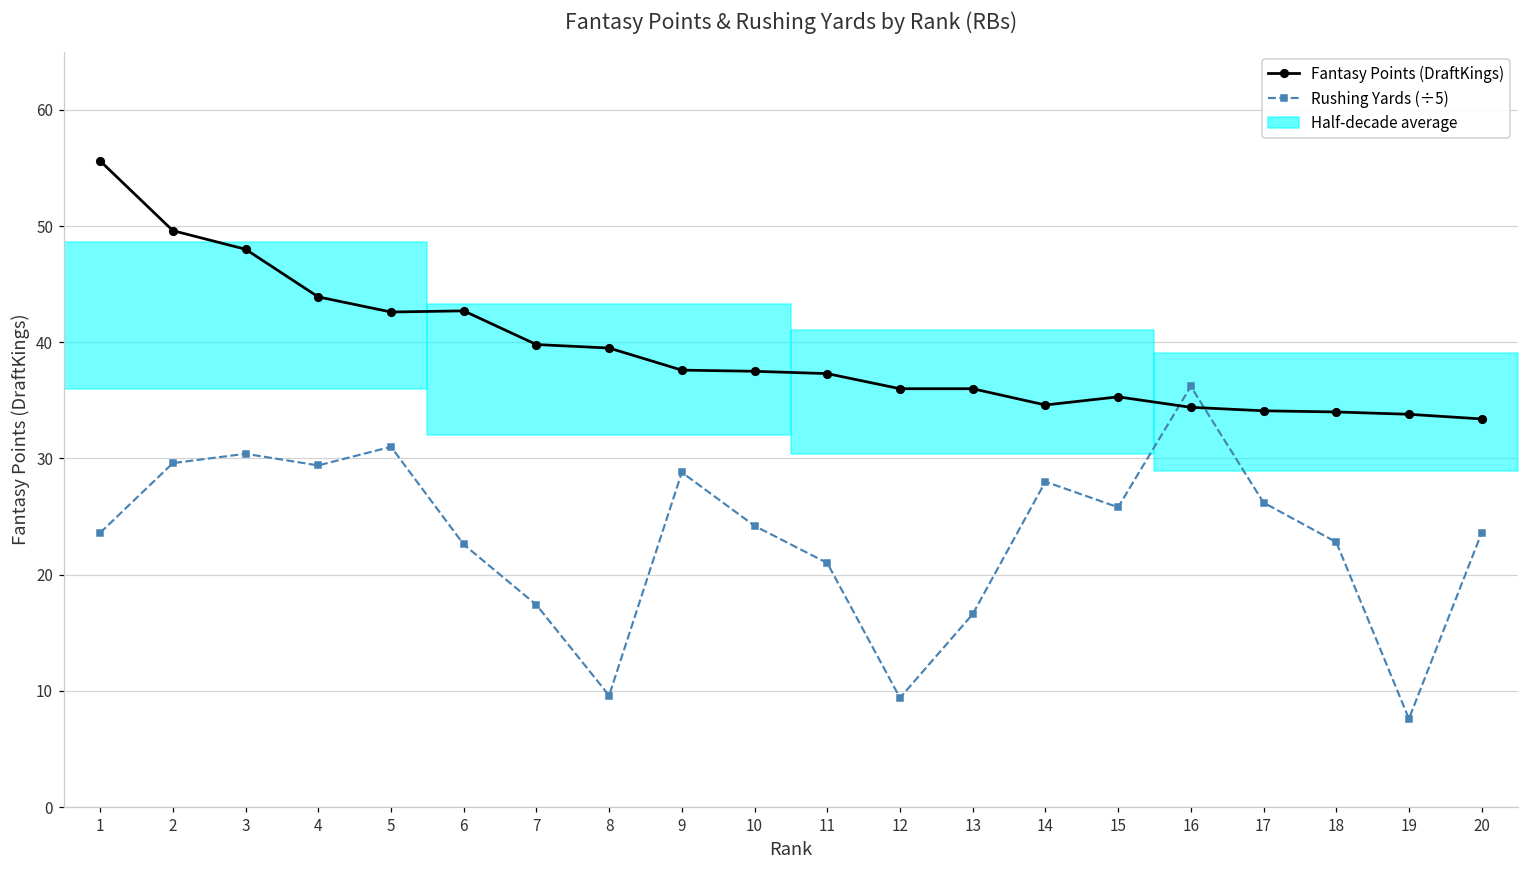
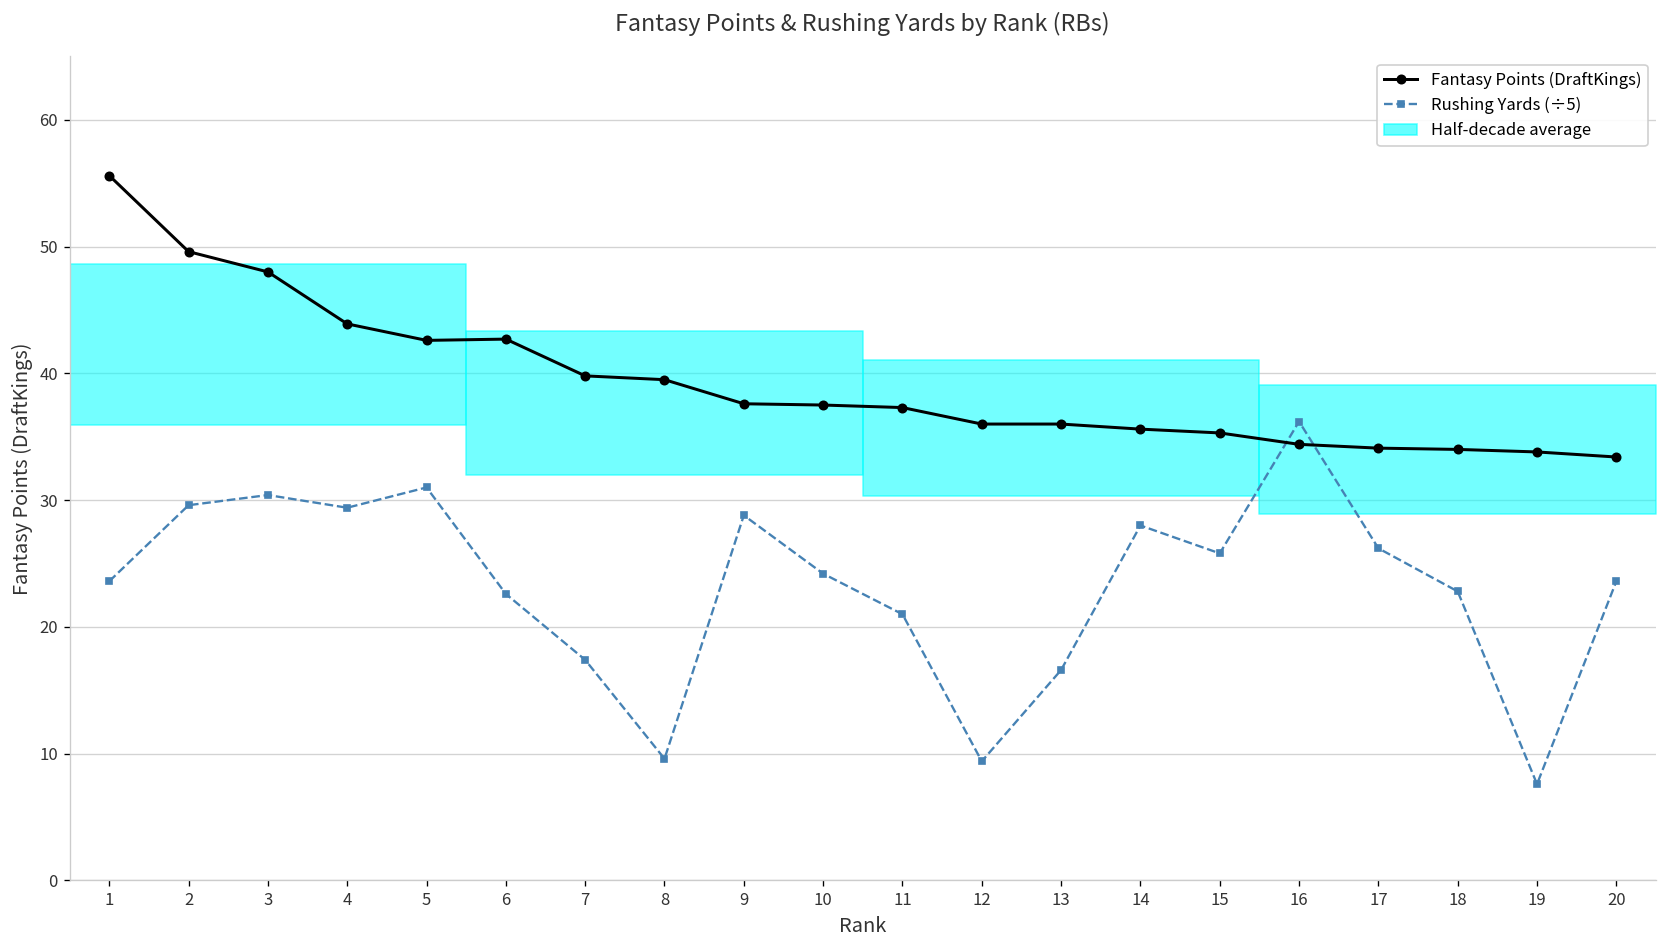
  {
    "Fantasy Points (DraftKings)": {
      "1": 55.6,
      "2": 49.6,
      "3": 48.0,
      "4": 43.9,
      "5": 42.6,
      "6": 42.7,
      "7": 39.8,
      "8": 39.5,
      "9": 37.6,
      "10": 37.5,
      "11": 37.3,
      "12": 36.0,
      "13": 36.0,
-     "14": 34.6,
+     "14": 35.6,
      "15": 35.3,
      "16": 34.4,
      "17": 34.1,
      "18": 34.0,
      "19": 33.8,
      "20": 33.4
    },
    "Rushing Yards (÷5)": {
      "1": 23.6,
      "2": 29.6,
      "3": 30.4,
      "4": 29.4,
      "5": 31.0,
      "6": 22.6,
      "7": 17.4,
      "8": 9.6,
      "9": 28.8,
      "10": 24.2,
      "11": 21.0,
      "12": 9.4,
      "13": 16.6,
      "14": 28.0,
      "15": 25.8,
      "16": 36.2,
      "17": 26.2,
      "18": 22.8,
      "19": 7.6,
      "20": 23.6
    }
  }
